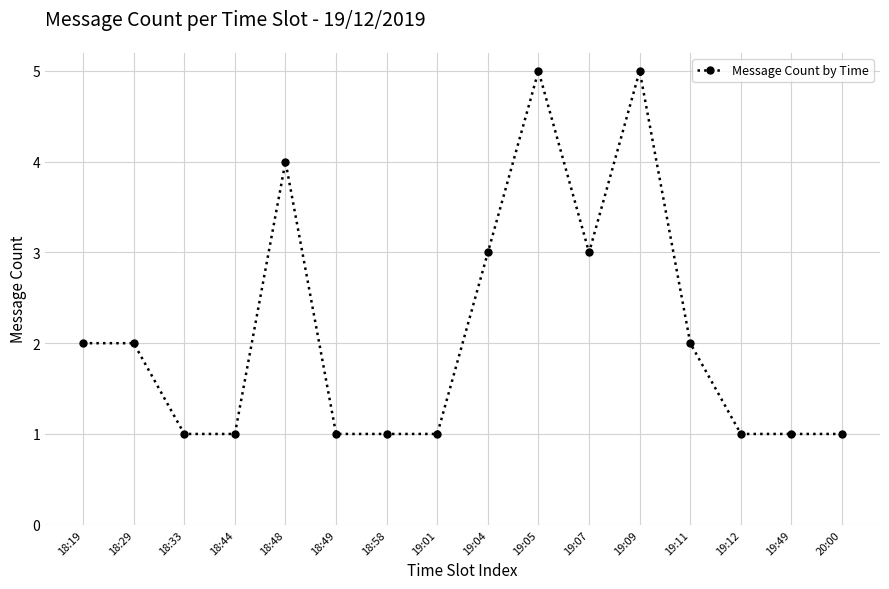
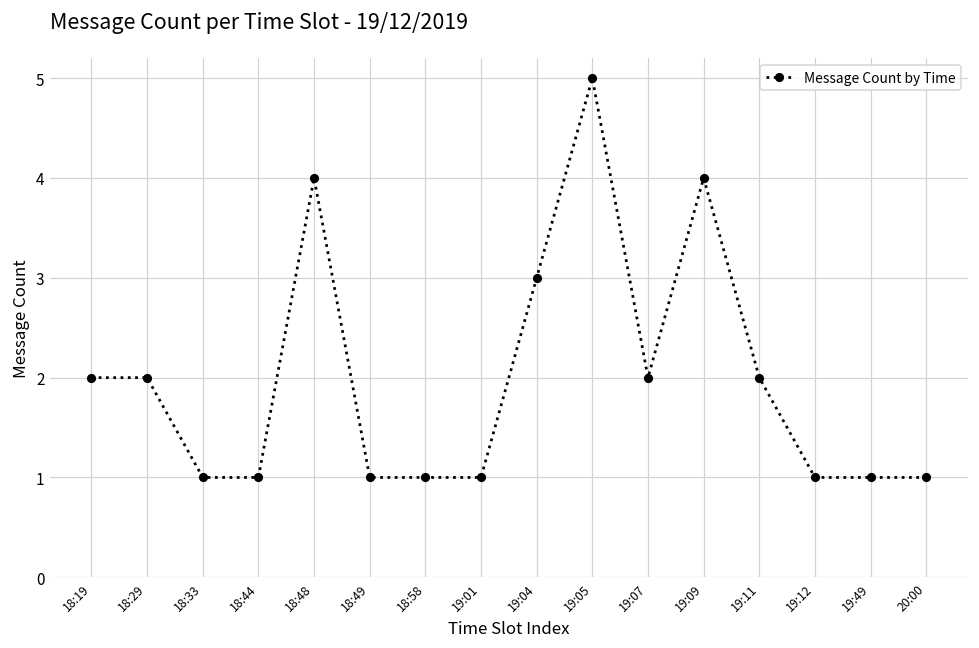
  {
    "18:19": 2,
    "18:29": 2,
    "18:33": 1,
    "18:44": 1,
    "18:48": 4,
    "18:49": 1,
    "18:58": 1,
    "19:01": 1,
    "19:04": 3,
    "19:05": 5,
-   "19:07": 3,
-   "19:09": 5,
+   "19:07": 2,
+   "19:09": 4,
    "19:11": 2,
    "19:12": 1,
    "19:49": 1,
    "20:00": 1
  }
